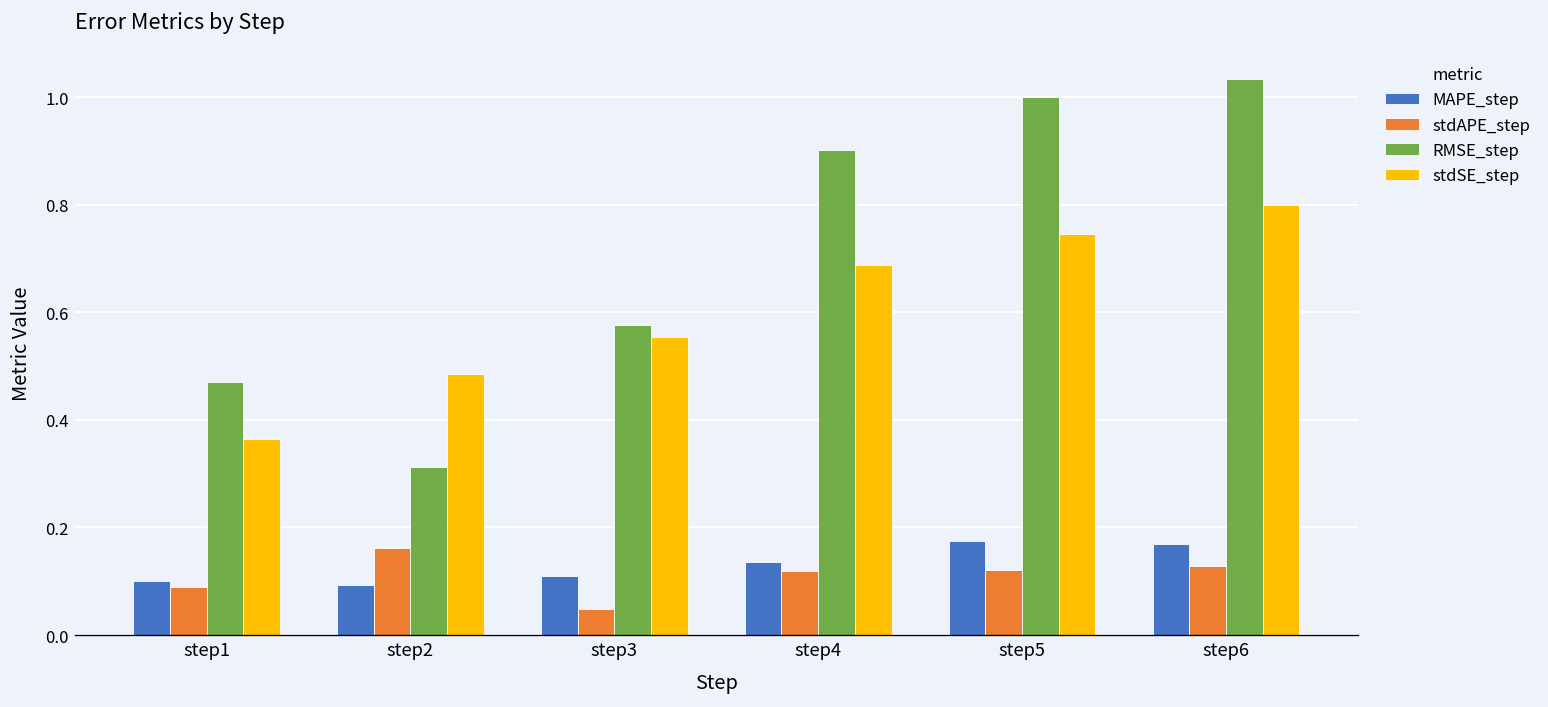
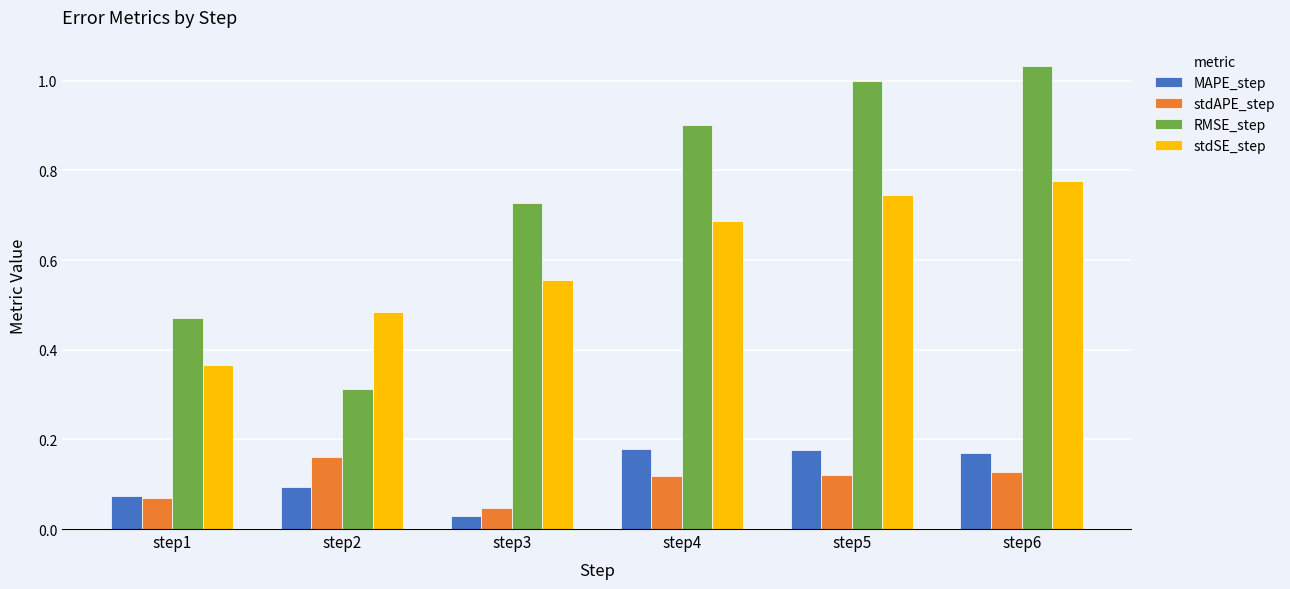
  {
    "MAPE_step": {
-     "step1": 0.10,
+     "step1": 0.07,
      "step2": 0.09,
-     "step3": 0.11,
-     "step4": 0.14,
+     "step3": 0.03,
+     "step4": 0.18,
      "step5": 0.18,
      "step6": 0.17
    },
    "stdAPE_step": {
-     "step1": 0.09,
+     "step1": 0.07,
      "step2": 0.16,
      "step3": 0.05,
      "step4": 0.12,
      "step5": 0.12,
      "step6": 0.13
    },
    "RMSE_step": {
      "step1": 0.47,
      "step2": 0.31,
-     "step3": 0.58,
+     "step3": 0.73,
      "step4": 0.90,
      "step5": 1.00,
      "step6": 1.03
    },
    "stdSE_step": {
      "step1": 0.36,
      "step2": 0.48,
      "step3": 0.55,
      "step4": 0.69,
      "step5": 0.74,
-     "step6": 0.80
+     "step6": 0.78
    }
  }
